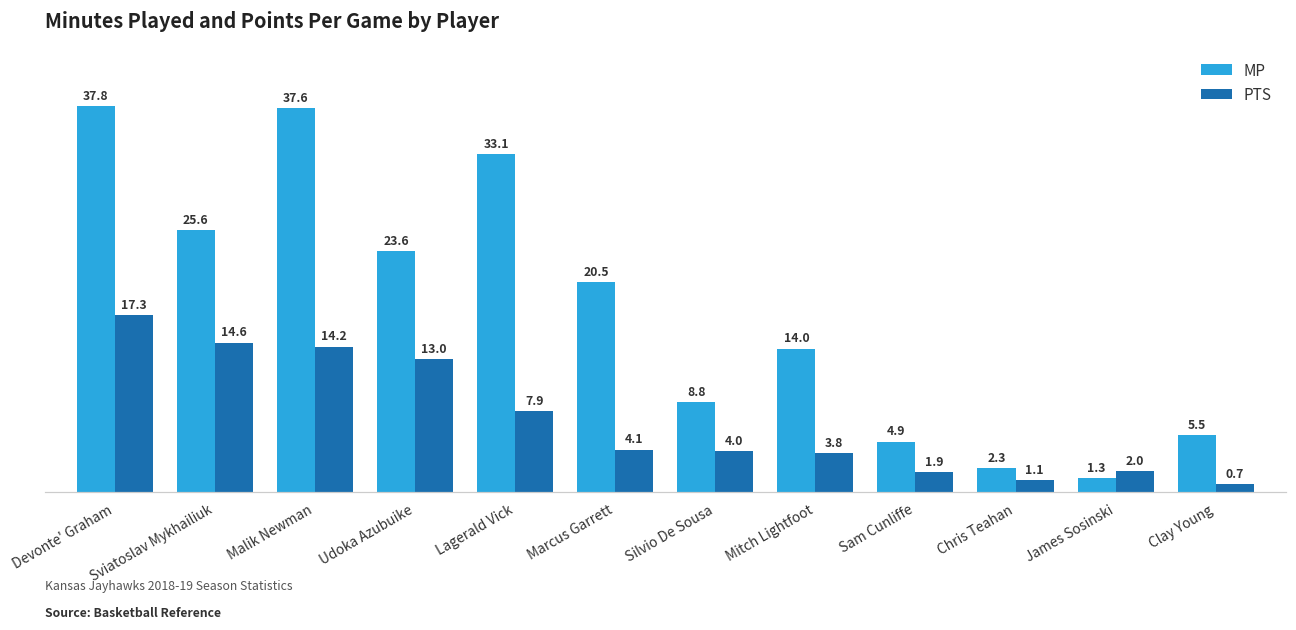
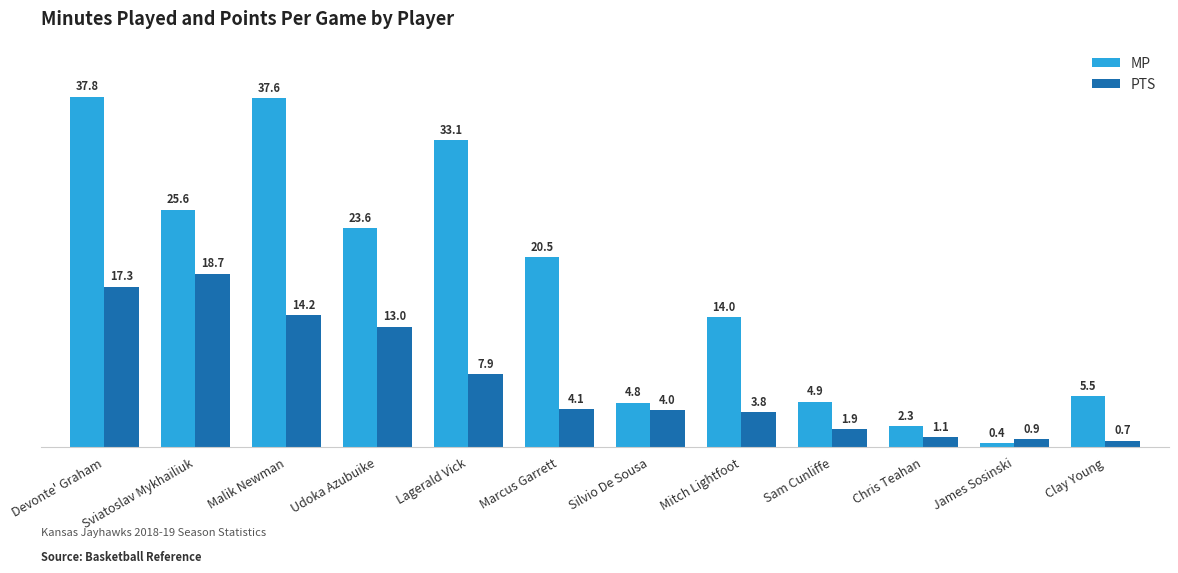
  {
    "MP": {
      "Devonte' Graham": 37.8,
      "Sviatoslav Mykhailiuk": 25.6,
      "Malik Newman": 37.6,
      "Udoka Azubuike": 23.6,
      "Lagerald Vick": 33.1,
      "Marcus Garrett": 20.5,
-     "Silvio De Sousa": 8.8,
+     "Silvio De Sousa": 4.8,
      "Mitch Lightfoot": 14.0,
      "Sam Cunliffe": 4.9,
      "Chris Teahan": 2.3,
-     "James Sosinski": 1.3,
+     "James Sosinski": 0.4,
      "Clay Young": 5.5
    },
    "PTS": {
      "Devonte' Graham": 17.3,
-     "Sviatoslav Mykhailiuk": 14.6,
+     "Sviatoslav Mykhailiuk": 18.7,
      "Malik Newman": 14.2,
      "Udoka Azubuike": 13.0,
      "Lagerald Vick": 7.9,
      "Marcus Garrett": 4.1,
      "Silvio De Sousa": 4.0,
      "Mitch Lightfoot": 3.8,
      "Sam Cunliffe": 1.9,
      "Chris Teahan": 1.1,
-     "James Sosinski": 2.0,
+     "James Sosinski": 0.9,
      "Clay Young": 0.7
    }
  }
